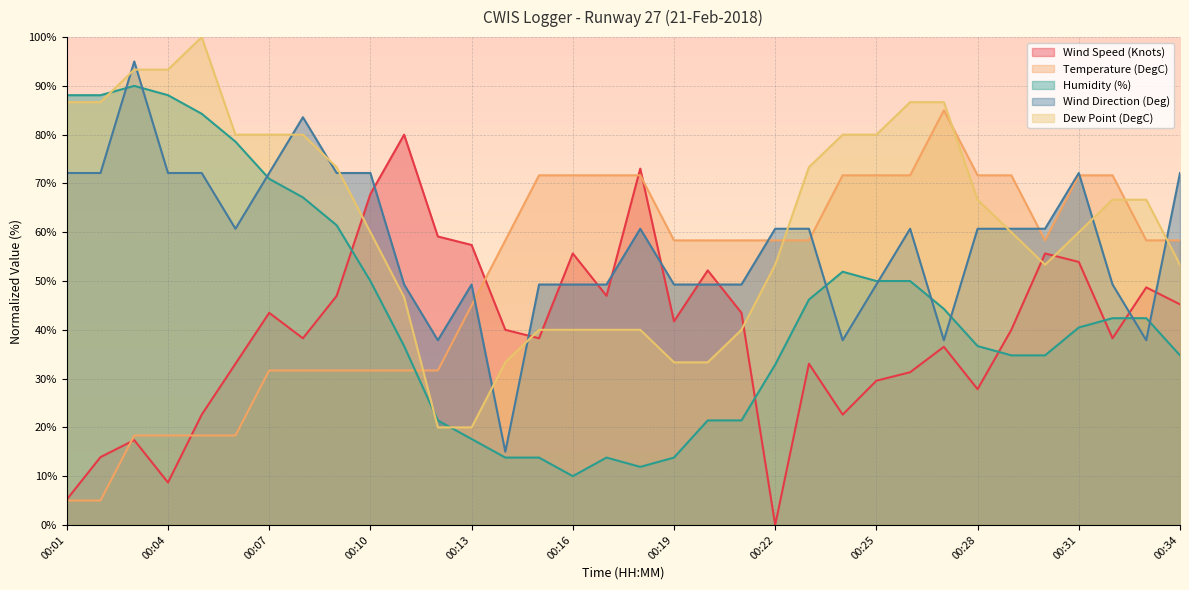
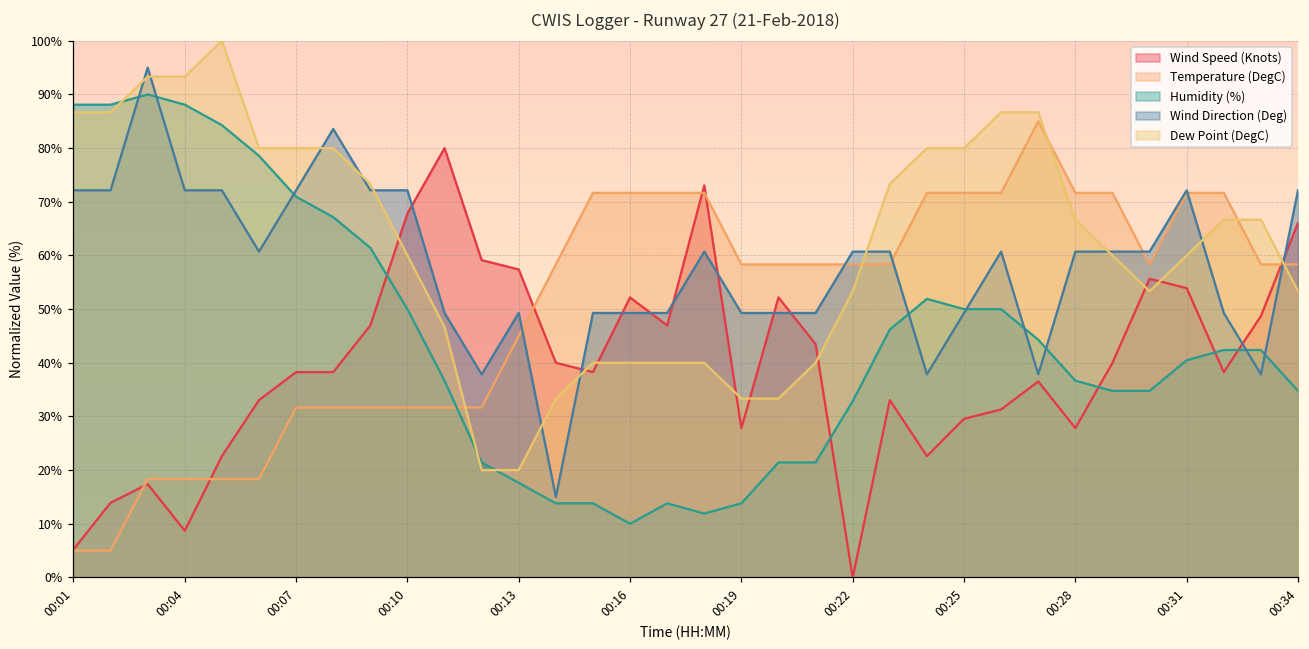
  {
    "Wind Speed (Knots)": {
      "00:04": "9%",
-     "00:07": "43%",
+     "00:07": "38%",
      "00:10": "68%",
      "00:13": "57%",
-     "00:16": "56%",
-     "00:19": "42%",
+     "00:16": "52%",
+     "00:19": "28%",
      "00:22": "0%",
      "00:25": "30%",
      "00:28": "28%",
      "00:31": "54%",
-     "00:34": "45%"
+     "00:34": "66%"
    }
  }
